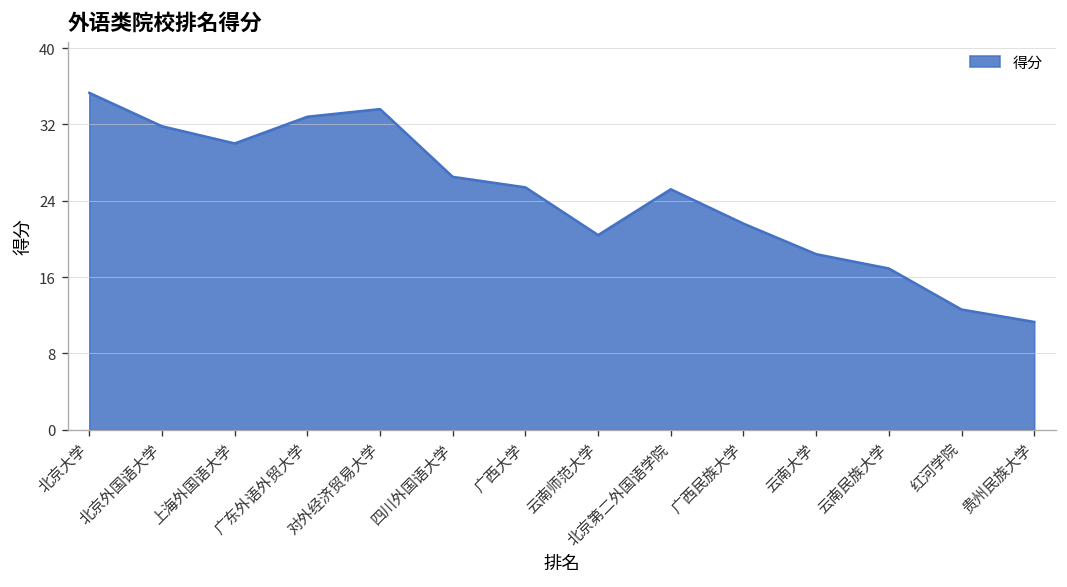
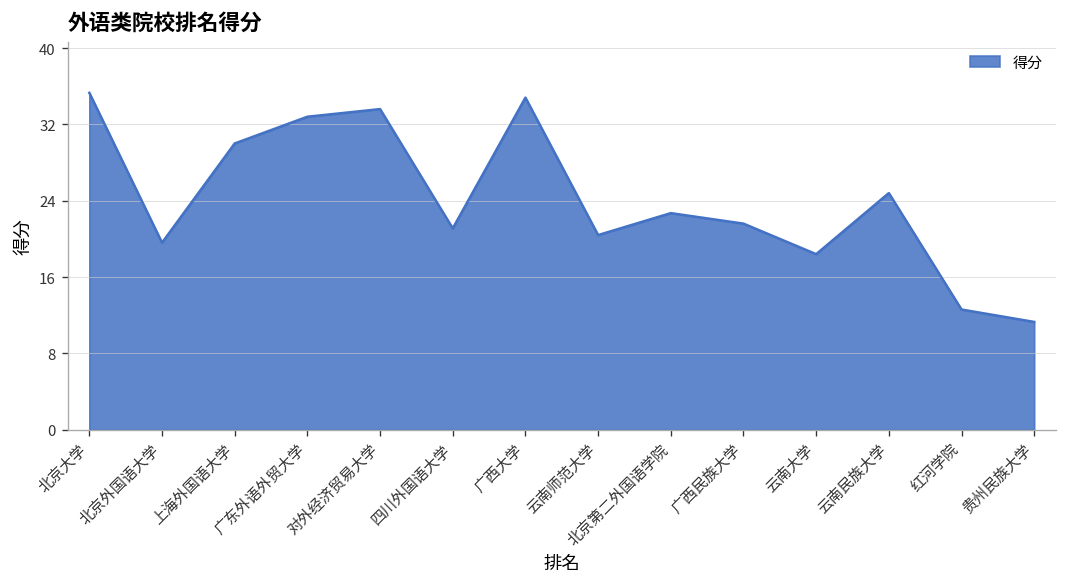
  {
    "北京大学": 35,
-   "北京外国语大学": 32,
+   "北京外国语大学": 20,
    "上海外国语大学": 30,
    "广东外语外贸大学": 33,
    "对外经济贸易大学": 34,
-   "四川外国语大学": 27,
-   "广西大学": 25,
+   "四川外国语大学": 21,
+   "广西大学": 35,
    "云南师范大学": 20,
-   "北京第二外国语学院": 25,
+   "北京第二外国语学院": 23,
    "广西民族大学": 22,
    "云南大学": 18,
-   "云南民族大学": 17,
+   "云南民族大学": 25,
    "红河学院": 13,
    "贵州民族大学": 11
  }
